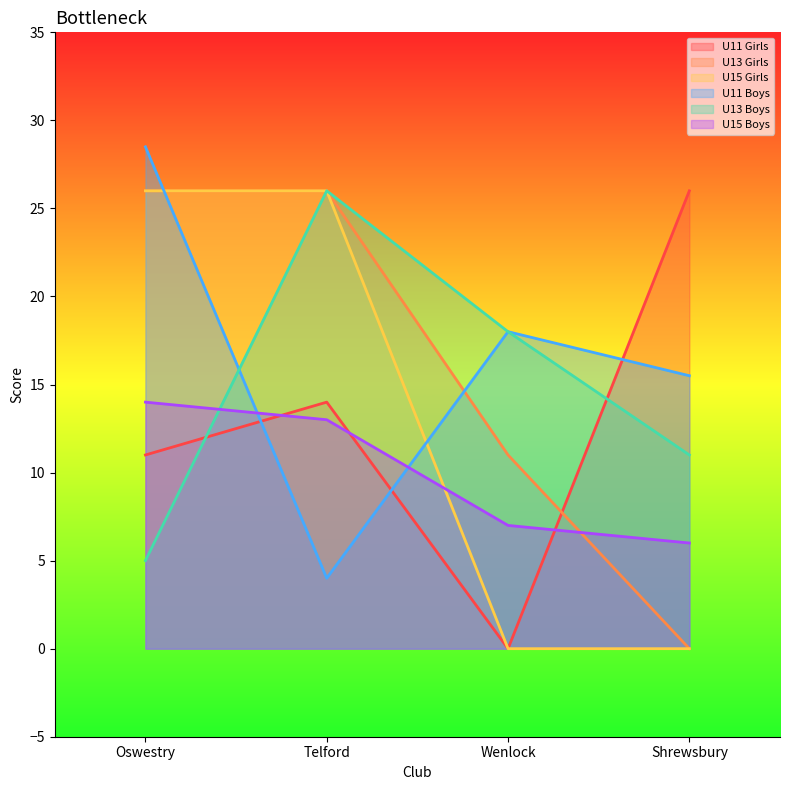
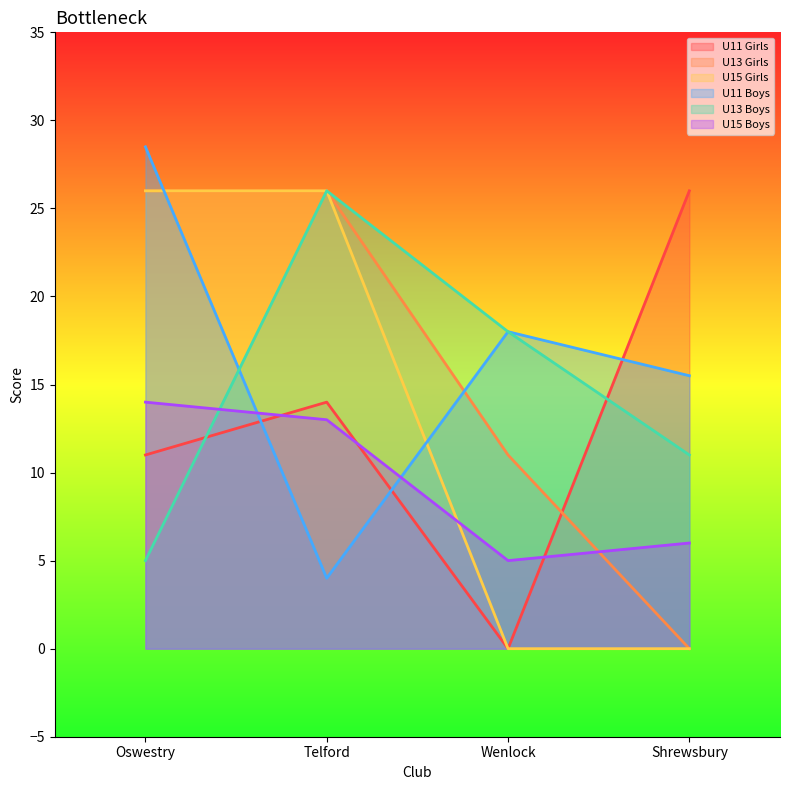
  {
    "U15 Boys": {
      "Oswestry": 14,
      "Telford": 13,
-     "Wenlock": 7,
+     "Wenlock": 5,
      "Shrewsbury": 6
    }
  }
